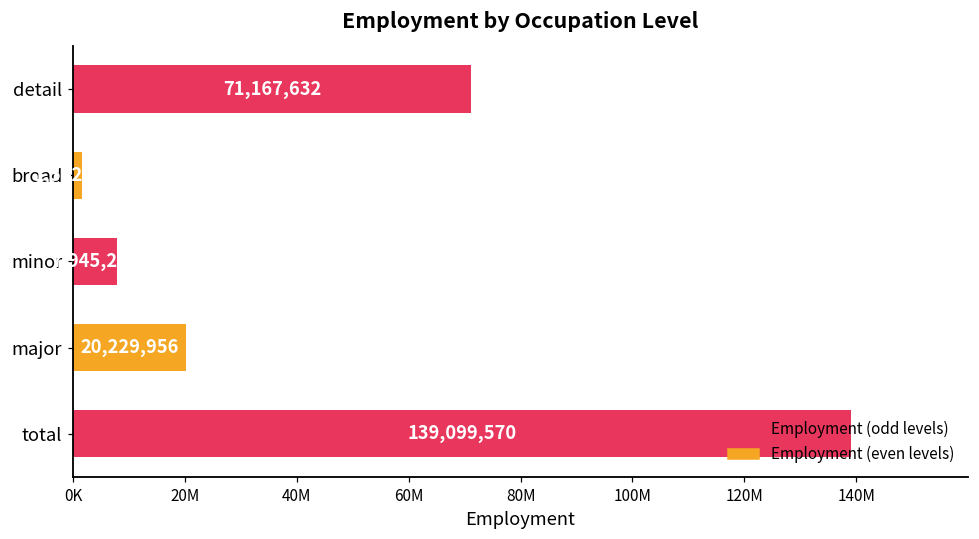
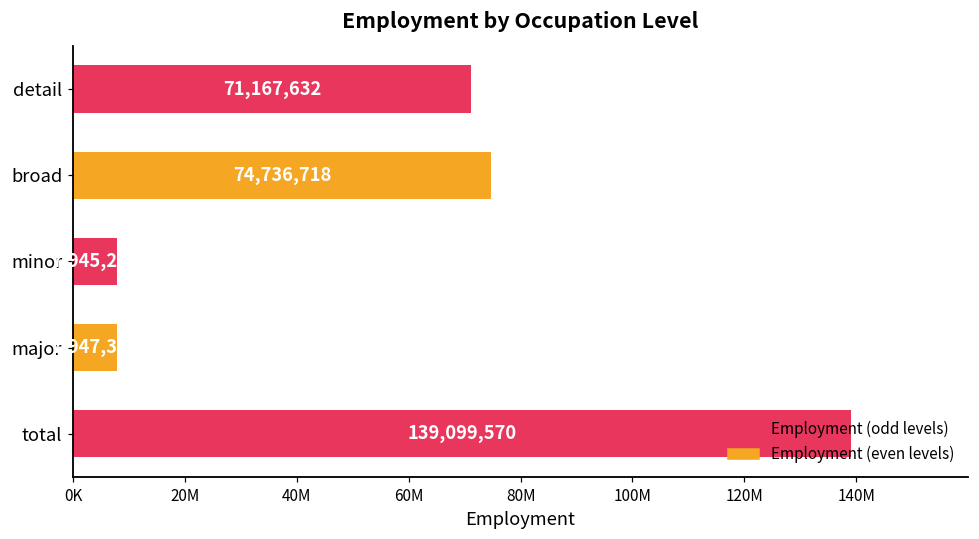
  {
-   "broad": 2000000,
+   "broad": 75000000,
    "minor": 8000000,
-   "major": 20000000
+   "major": 8000000
  }
